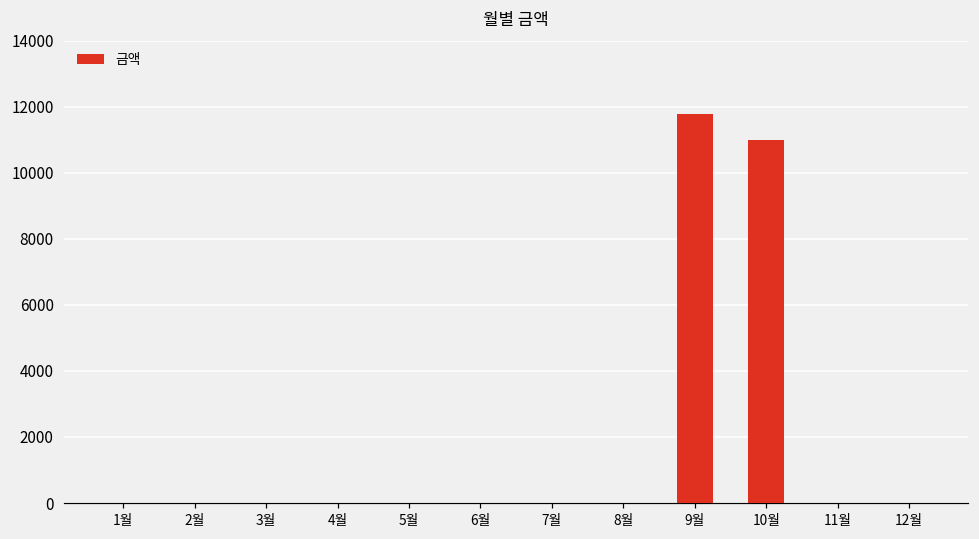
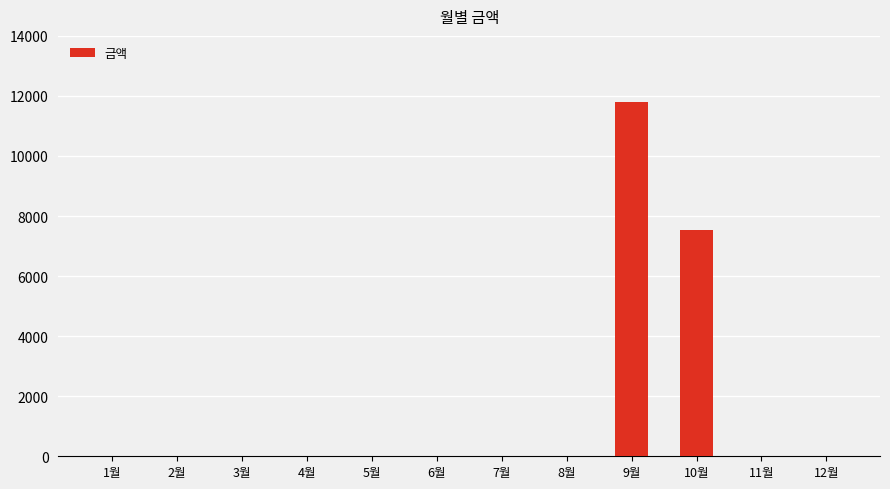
  {
    "1월": 0,
    "2월": 0,
    "3월": 0,
    "4월": 0,
    "5월": 0,
    "6월": 0,
    "7월": 0,
    "8월": 0,
    "9월": 11800,
-   "10월": 11000,
+   "10월": 7500,
    "11월": 0,
    "12월": 0
  }
